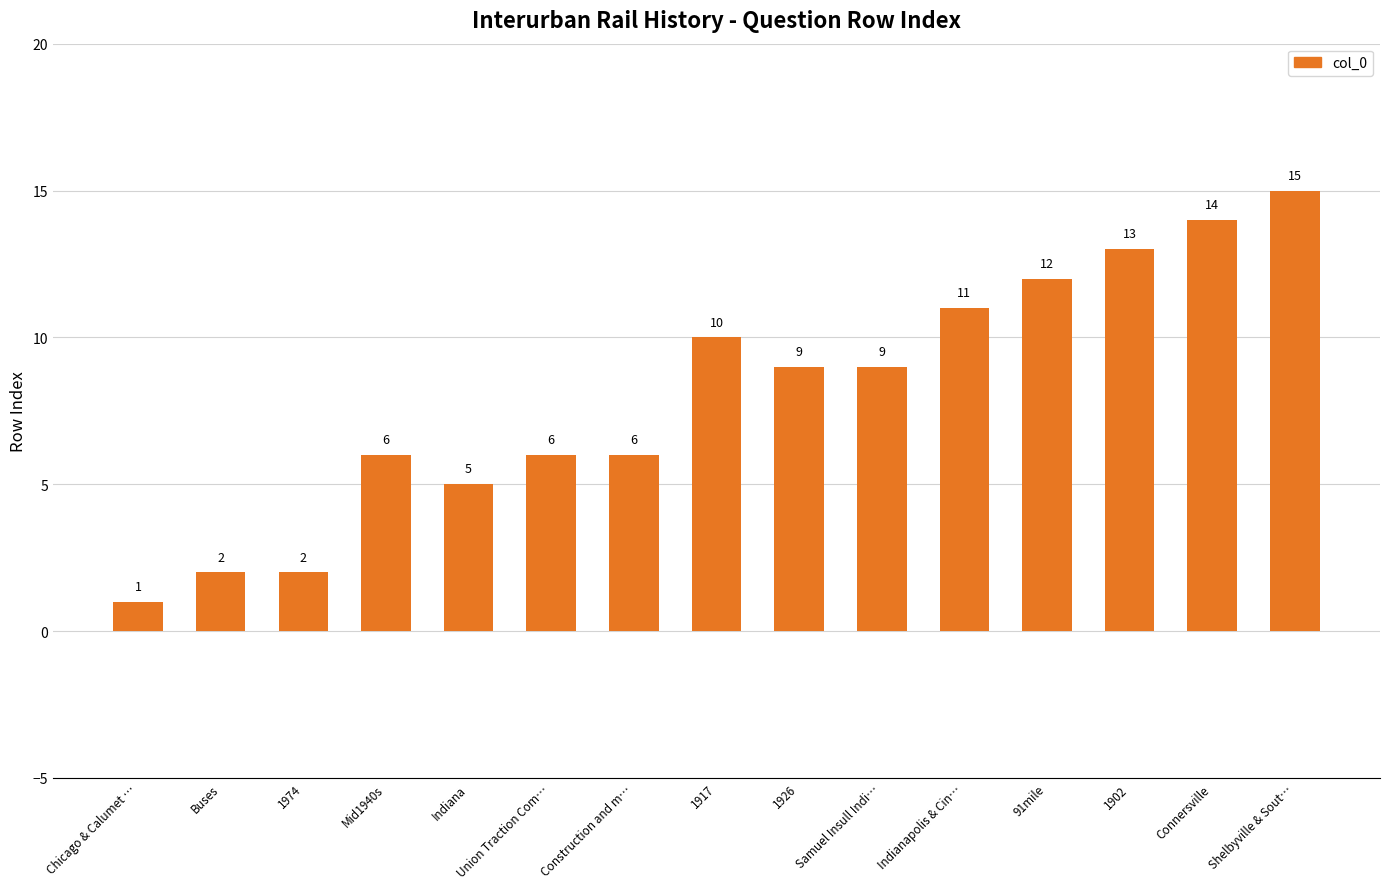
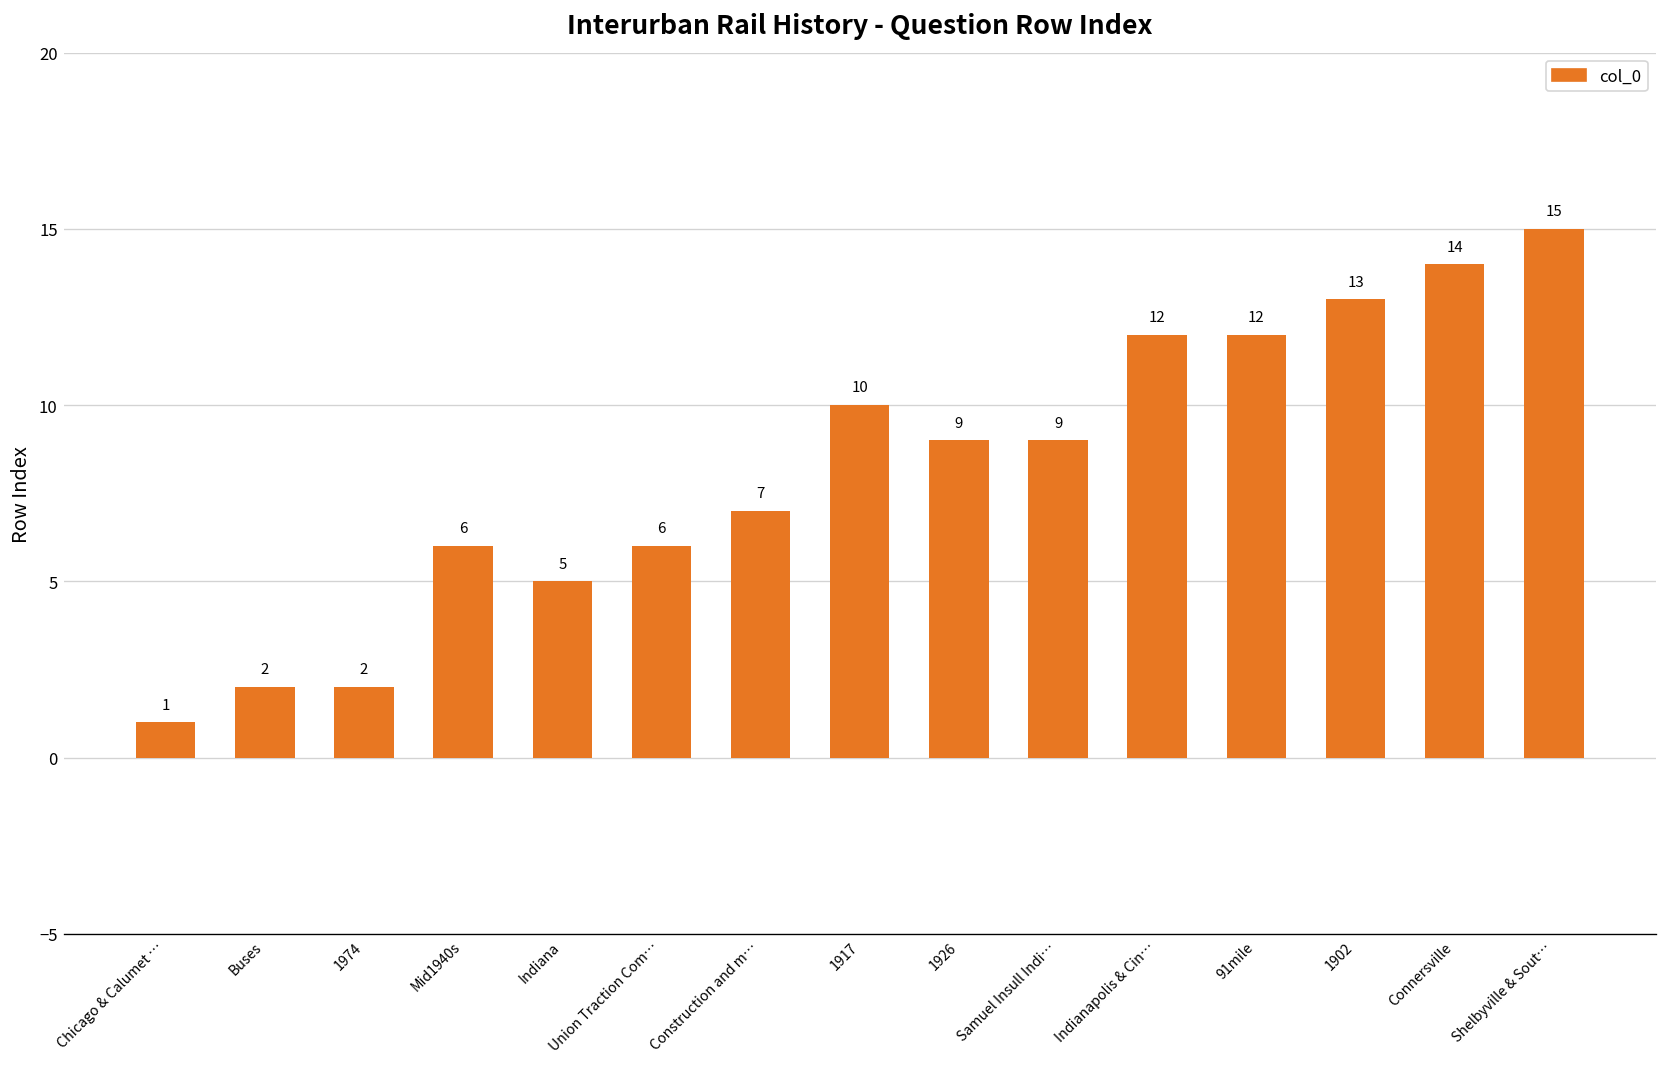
  {
    "Chicago & Calumet …": 1,
    "Buses": 2,
    "1974": 2,
    "Mid1940s": 6,
    "Indiana": 5,
    "Union Traction Com…": 6,
-   "Construction and m…": 6,
+   "Construction and m…": 7,
    "1917": 10,
    "1926": 9,
    "Samuel Insull Indi…": 9,
-   "Indianapolis & Cin…": 11,
+   "Indianapolis & Cin…": 12,
    "91mile": 12,
    "1902": 13,
    "Connersville": 14,
    "Shelbyville & Sout…": 15
  }
